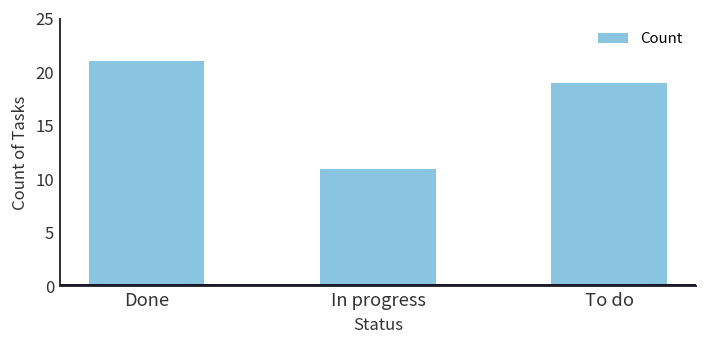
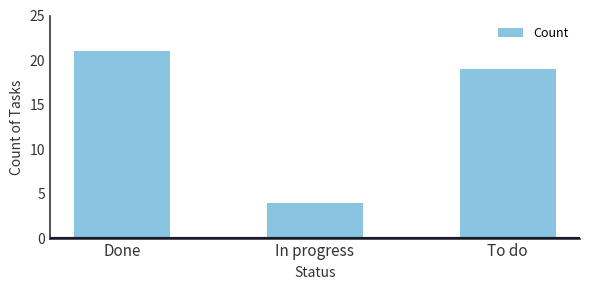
  {
    "Done": 21,
-   "In progress": 11,
+   "In progress": 4,
    "To do": 19
  }
